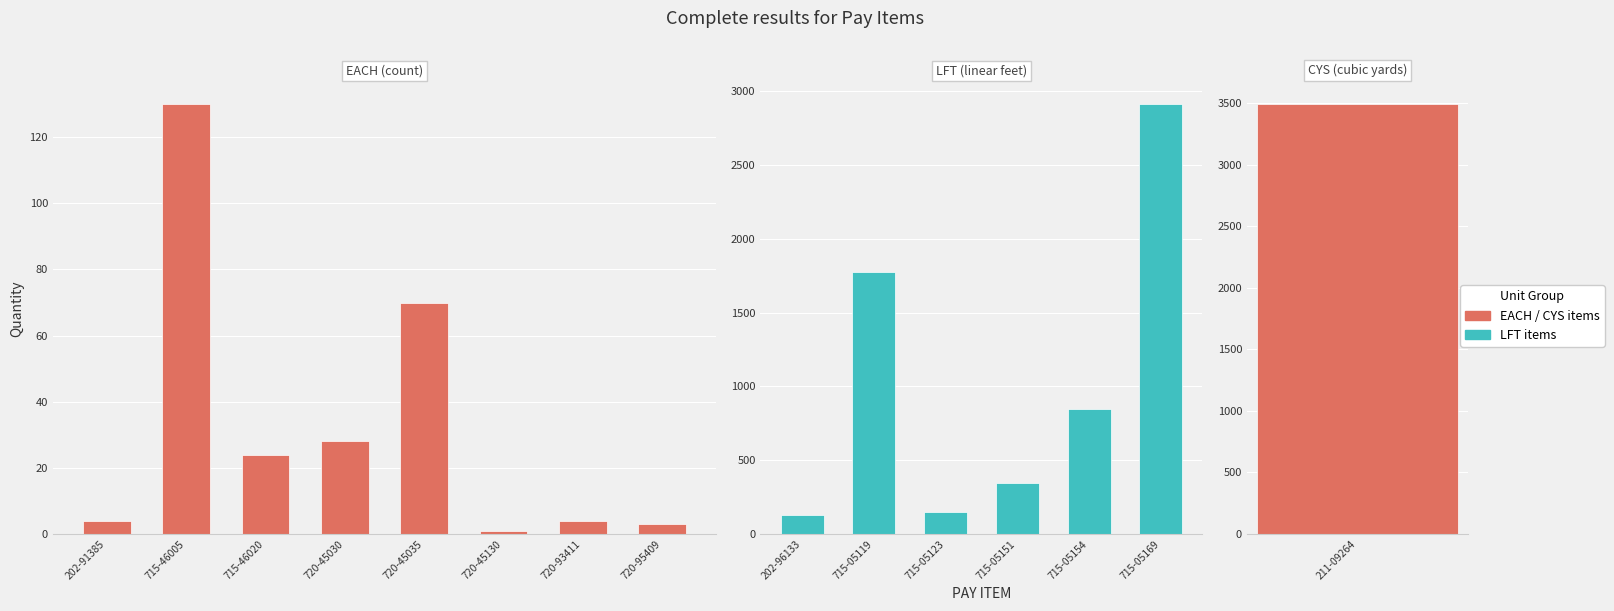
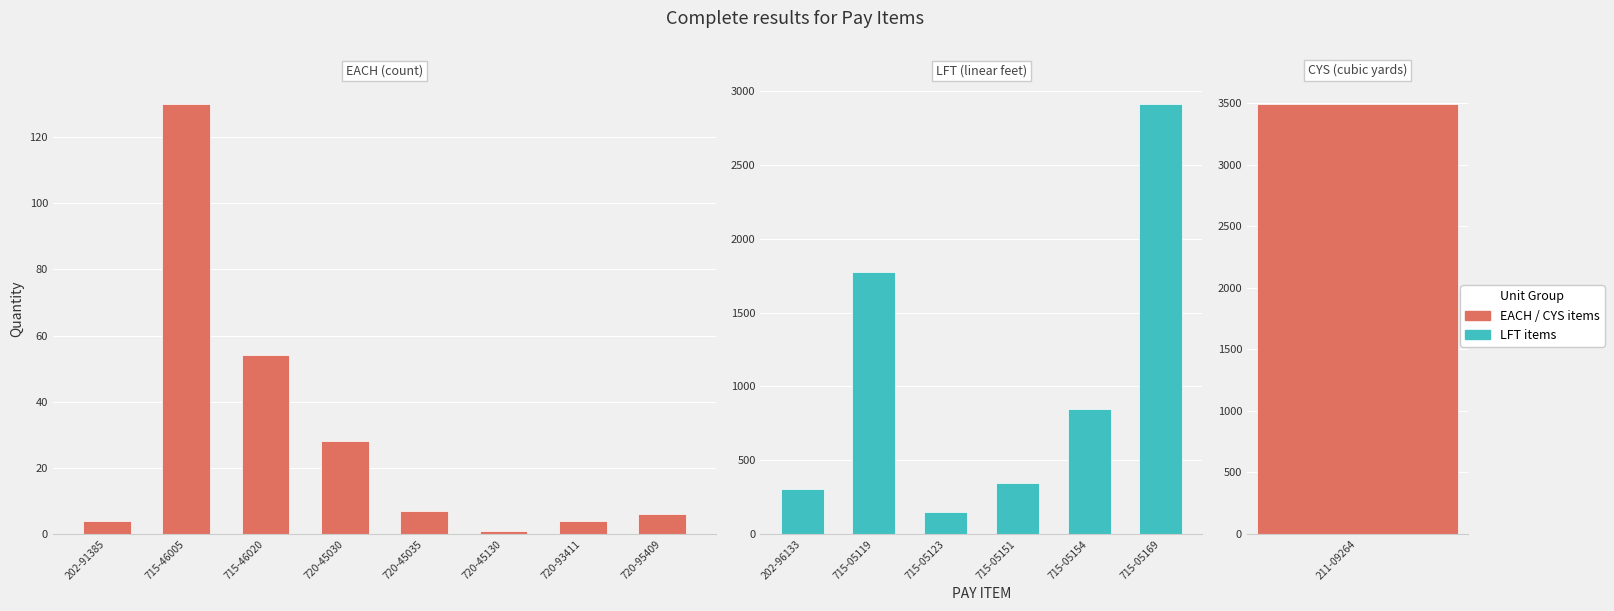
  {
    "EACH (count)": {
      "202-91385": 4,
      "715-46005": 130,
-     "715-46020": 24,
+     "715-46020": 54,
      "720-45030": 28,
-     "720-45035": 70,
+     "720-45035": 7,
      "720-45130": 1,
      "720-93411": 4,
-     "720-95409": 3
+     "720-95409": 6
    },
    "LFT (linear feet)": {
-     "202-96133": 130,
+     "202-96133": 300,
      "715-05119": 1780,
      "715-05123": 150,
      "715-05151": 350,
      "715-05154": 850,
      "715-05169": 2910
    },
    "CYS (cubic yards)": {
      "211-09264": 3490
    }
  }
